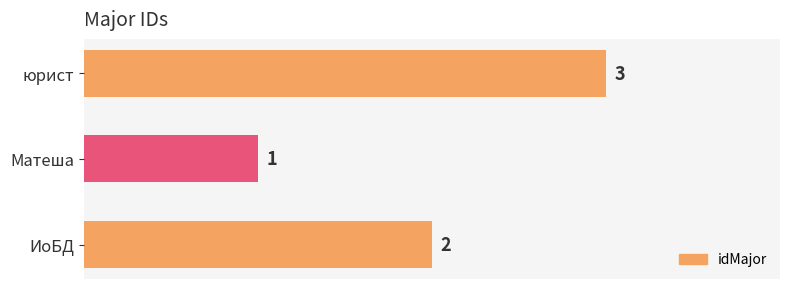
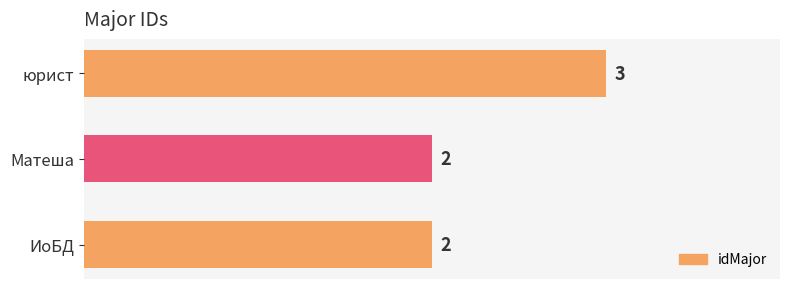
  {
    "юрист": 3,
-   "Матеша": 1,
+   "Матеша": 2,
    "ИоБД": 2
  }
